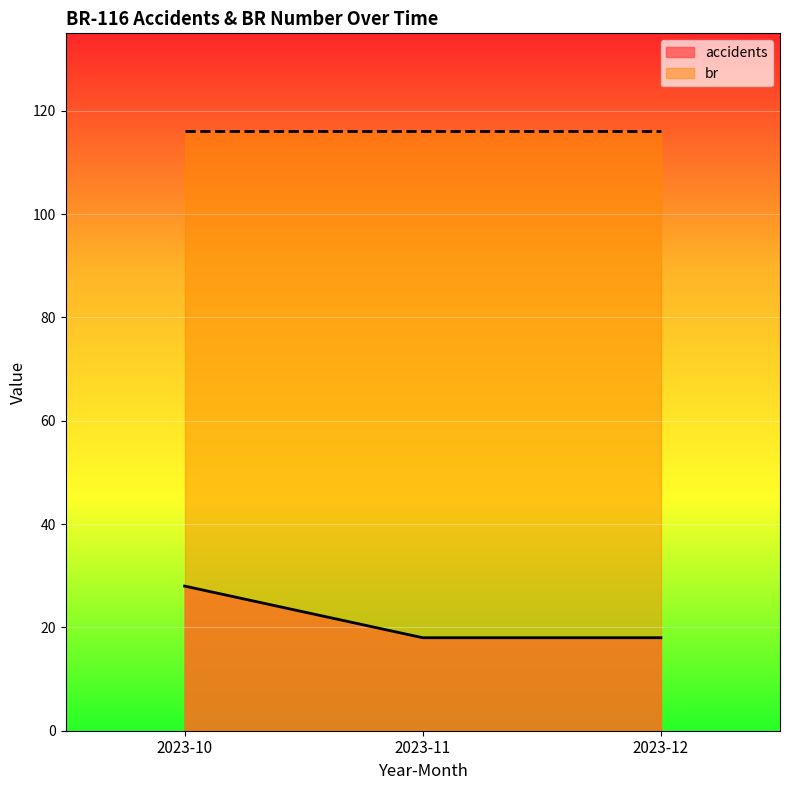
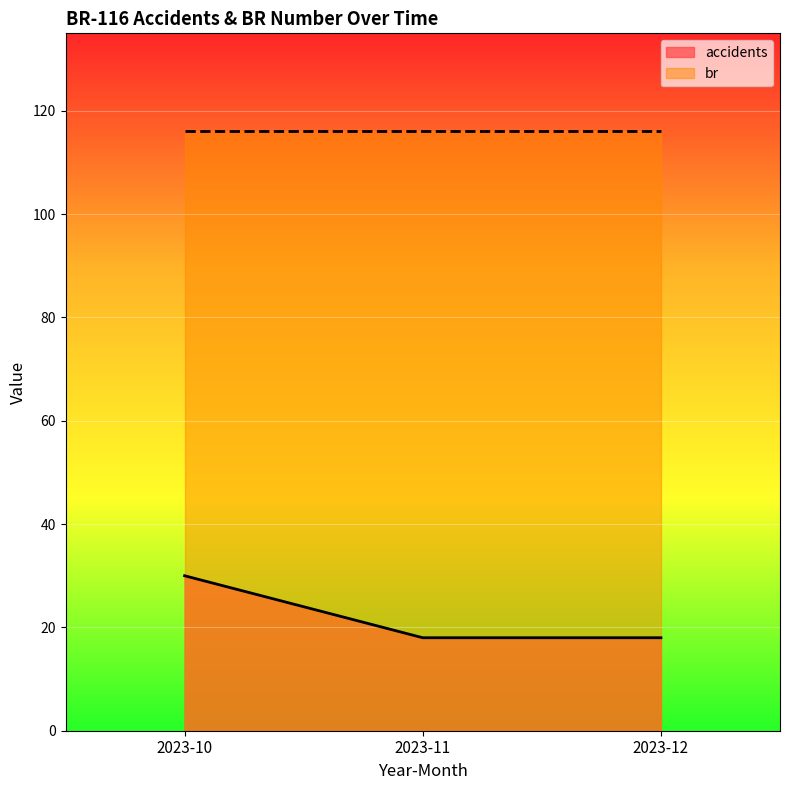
  {
    "accidents": {
-     "2023-10": 28,
+     "2023-10": 30,
      "2023-11": 18,
      "2023-12": 18
    },
    "br": {
      "2023-10": 116,
      "2023-11": 116,
      "2023-12": 116
    }
  }
